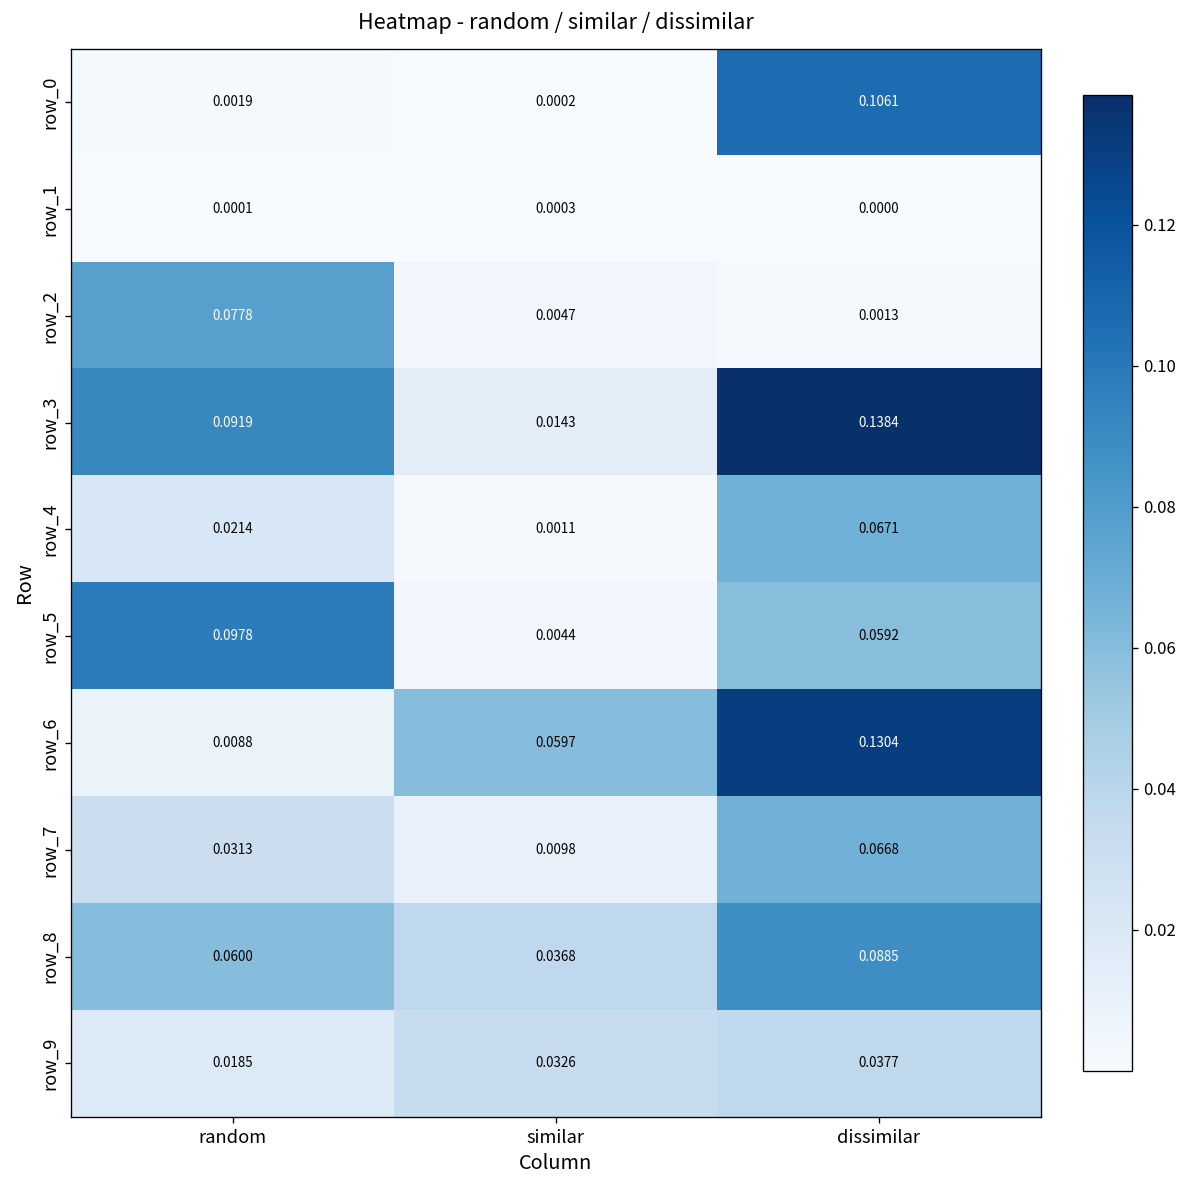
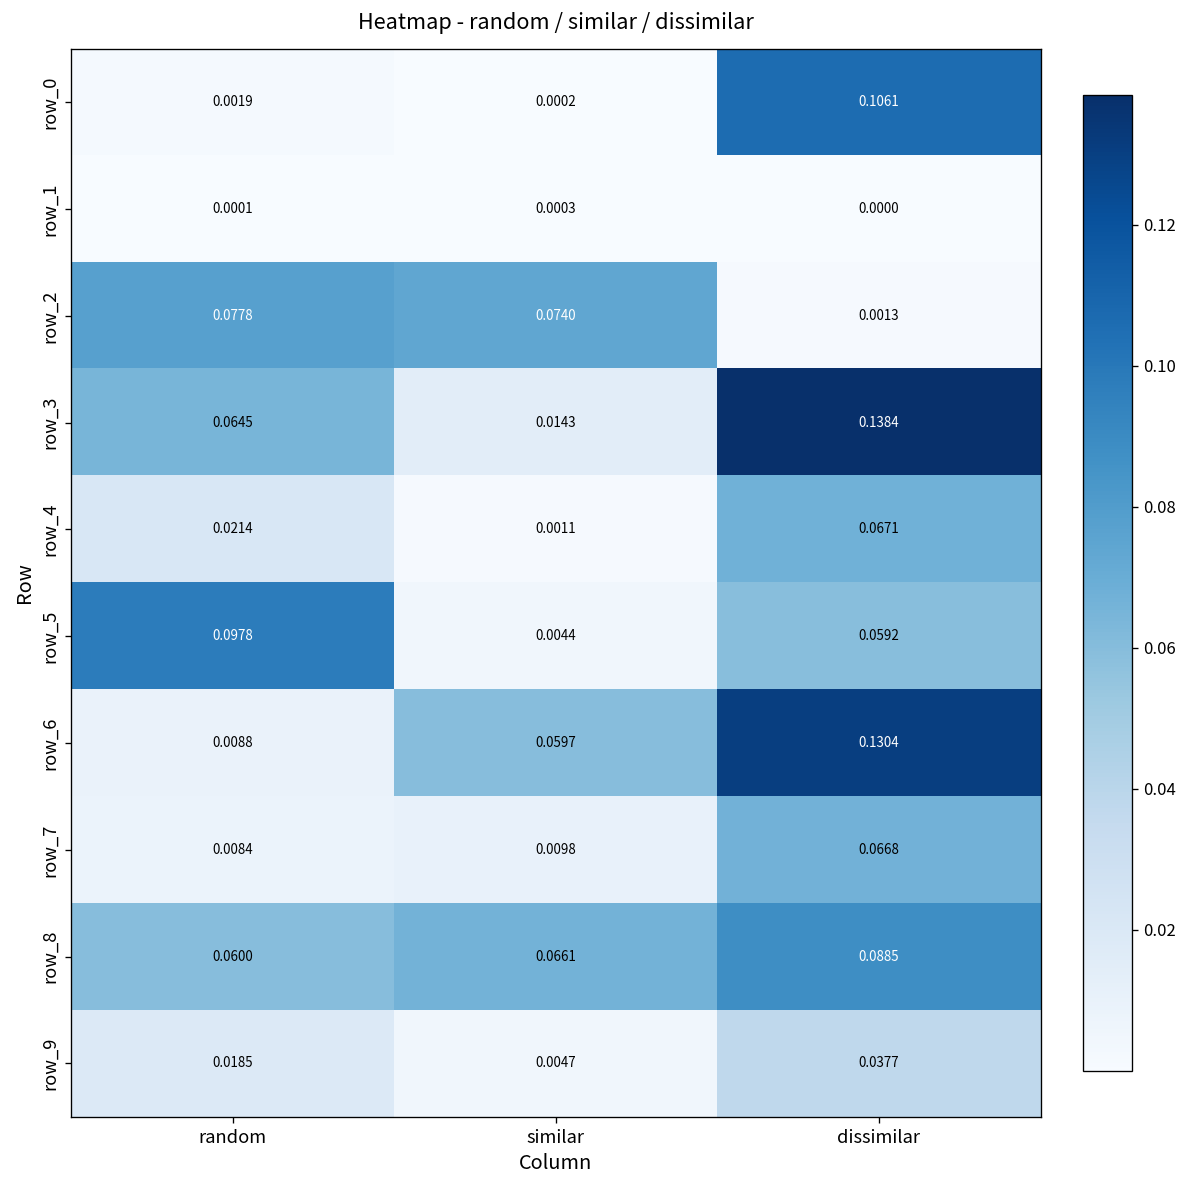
  {
    "row_0": {
      "random": 0.0019,
      "similar": 0.0002,
      "dissimilar": 0.1061
    },
    "row_1": {
      "random": 0.0001,
      "similar": 0.0003,
      "dissimilar": 0.0000
    },
    "row_2": {
      "random": 0.0778,
-     "similar": 0.0047,
+     "similar": 0.0740,
      "dissimilar": 0.0013
    },
    "row_3": {
-     "random": 0.0919,
+     "random": 0.0645,
      "similar": 0.0143,
      "dissimilar": 0.1384
    },
    "row_4": {
      "random": 0.0214,
      "similar": 0.0011,
      "dissimilar": 0.0671
    },
    "row_5": {
      "random": 0.0978,
      "similar": 0.0044,
      "dissimilar": 0.0592
    },
    "row_6": {
      "random": 0.0088,
      "similar": 0.0597,
      "dissimilar": 0.1304
    },
    "row_7": {
-     "random": 0.0313,
+     "random": 0.0084,
      "similar": 0.0098,
      "dissimilar": 0.0668
    },
    "row_8": {
      "random": 0.0600,
-     "similar": 0.0368,
+     "similar": 0.0661,
      "dissimilar": 0.0885
    },
    "row_9": {
      "random": 0.0185,
-     "similar": 0.0326,
+     "similar": 0.0047,
      "dissimilar": 0.0377
    }
  }
